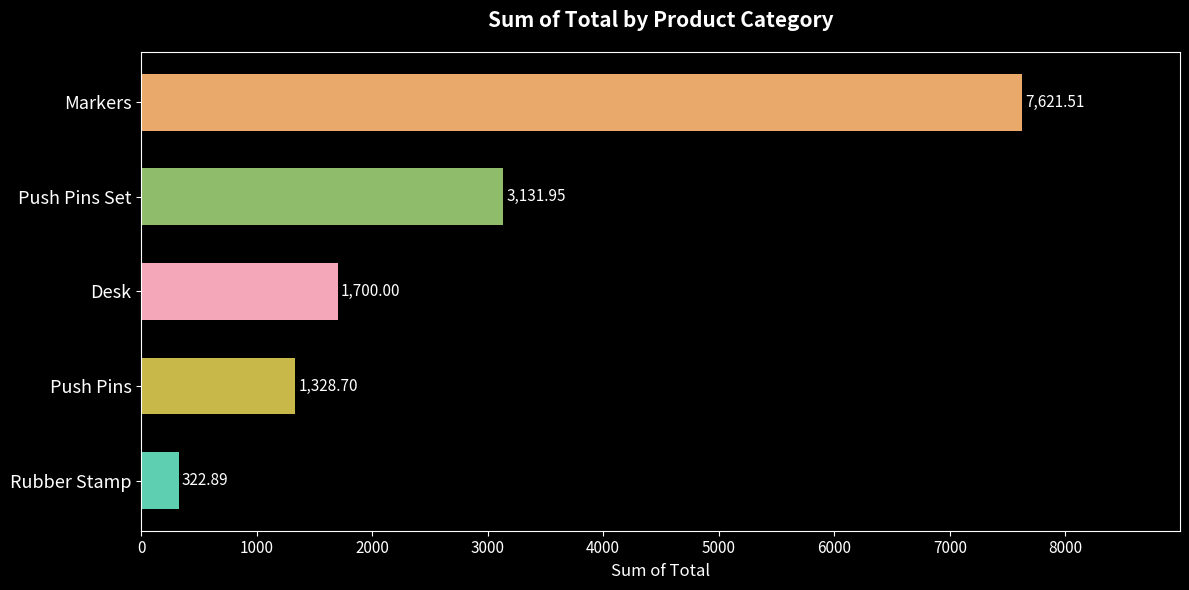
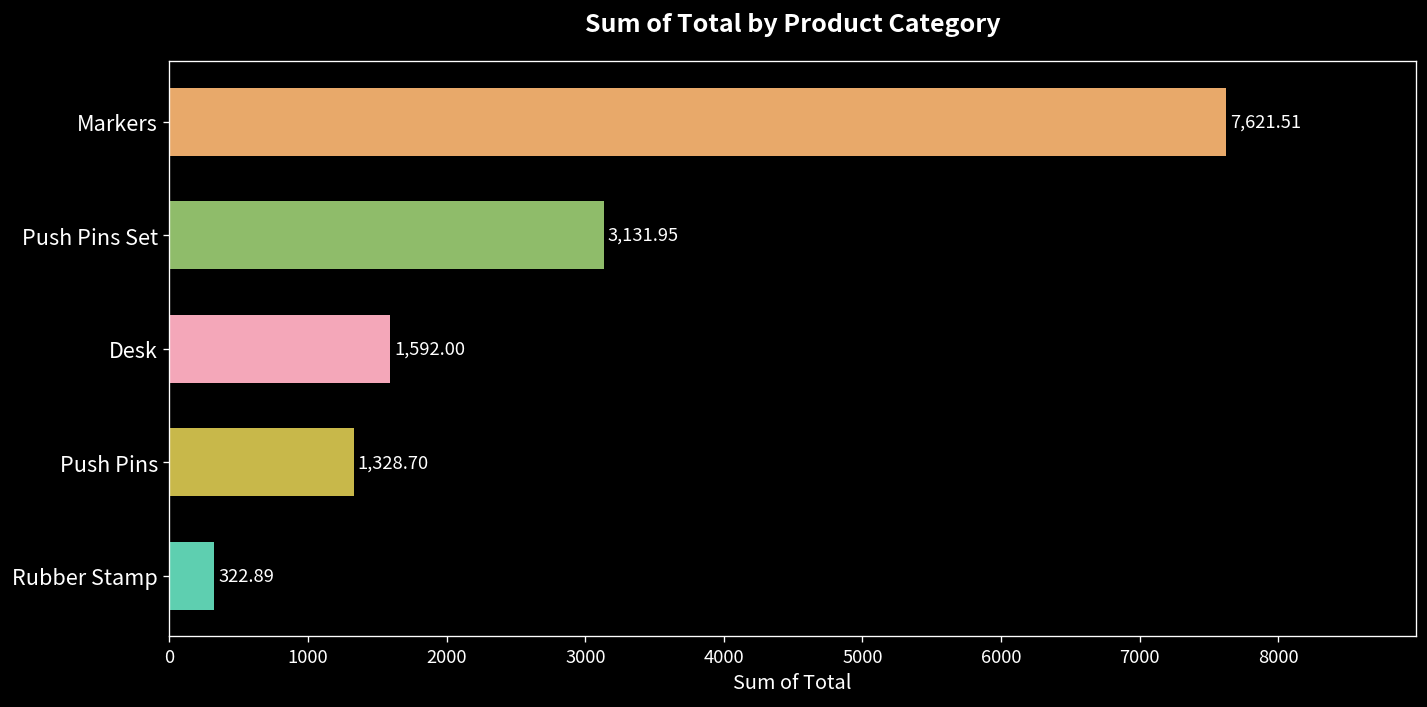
  {
    "Markers": "7,621.51",
    "Push Pins Set": "3,131.95",
-   "Desk": "1,700.00",
+   "Desk": "1,592.00",
    "Push Pins": "1,328.70",
    "Rubber Stamp": "322.89"
  }
